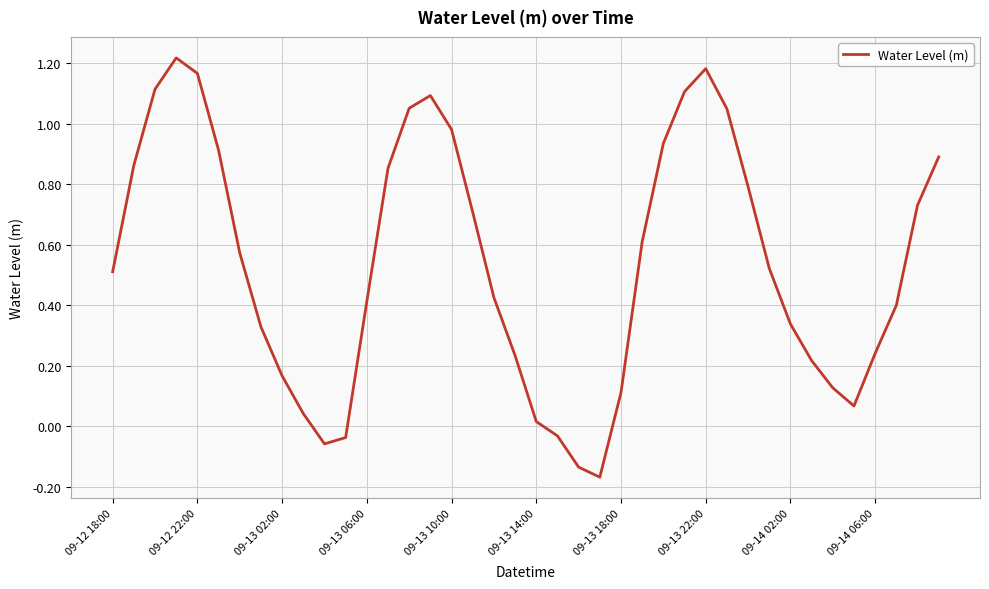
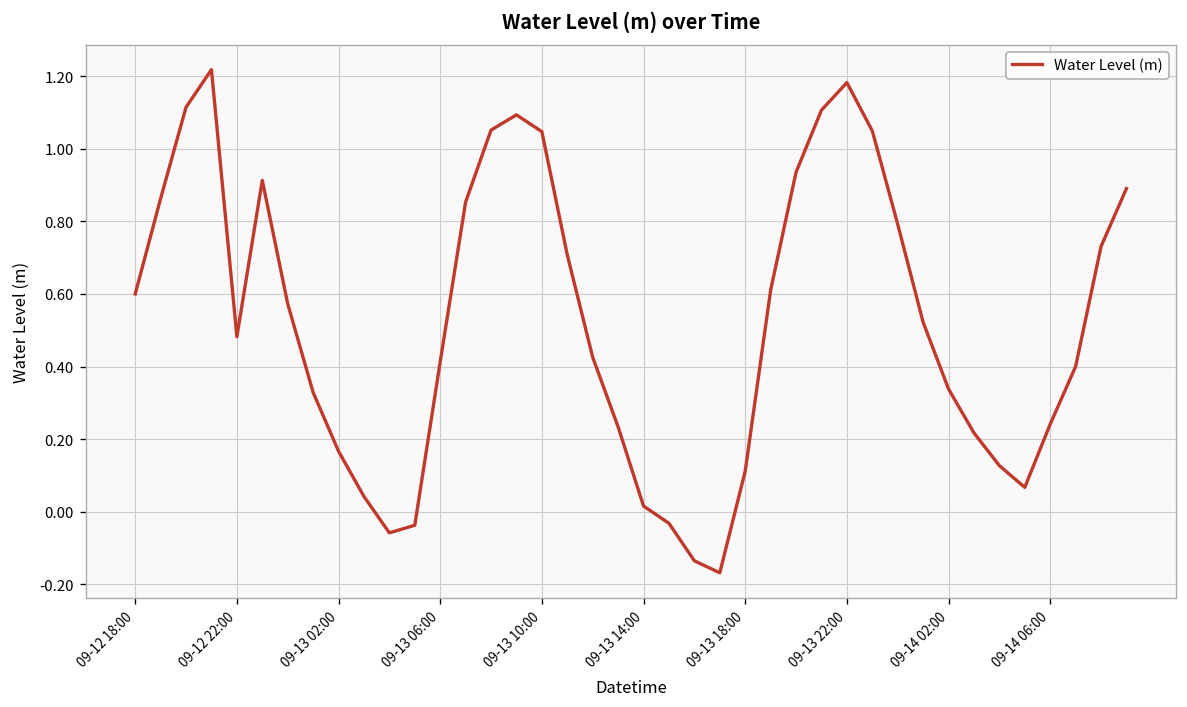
  {
-   "09-12 18:00": 0.51,
-   "09-12 22:00": 1.17,
+   "09-12 18:00": 0.60,
+   "09-12 22:00": 0.48,
    "09-13 02:00": 0.17,
    "09-13 06:00": 0.41,
-   "09-13 10:00": 0.98,
+   "09-13 10:00": 1.05,
    "09-13 14:00": 0.02,
    "09-13 18:00": 0.11,
    "09-13 22:00": 1.18,
    "09-14 02:00": 0.34,
    "09-14 06:00": 0.24
  }
